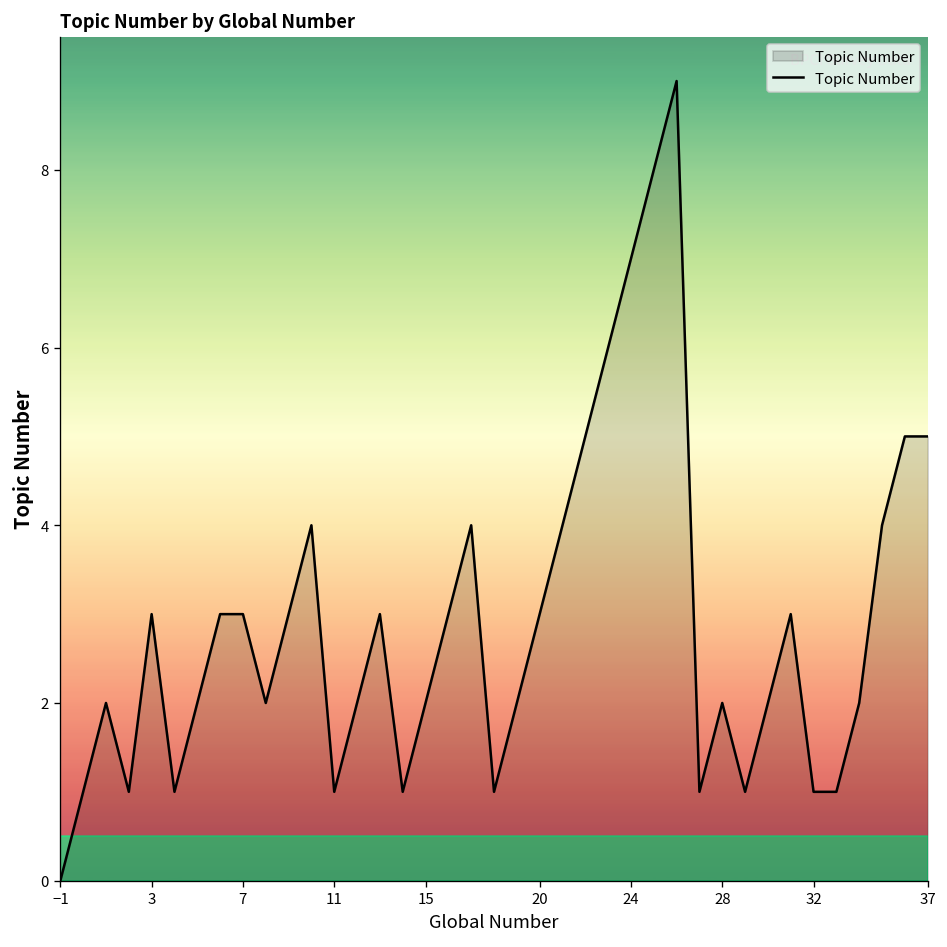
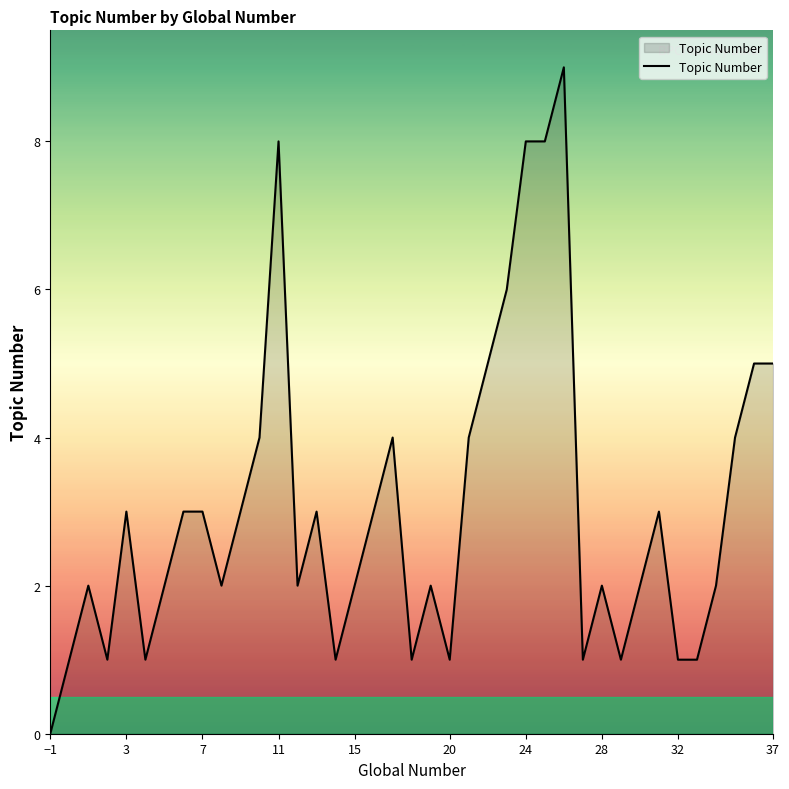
  {
    "3": 3,
    "7": 3,
-   "11": 1,
+   "11": 8,
    "15": 2,
-   "20": 3,
-   "24": 7,
+   "20": 1,
+   "24": 8,
    "28": 2,
    "32": 1,
    "37": 5
  }
